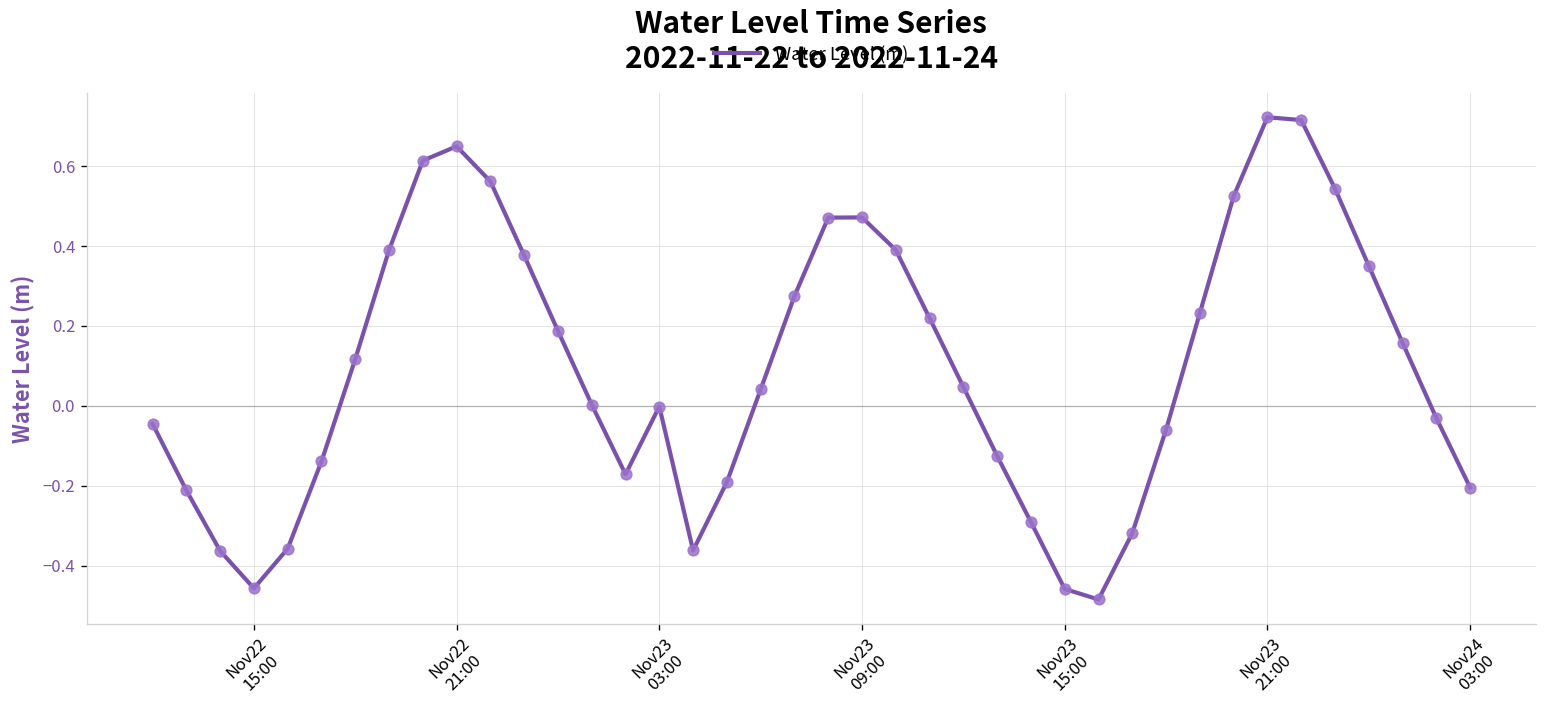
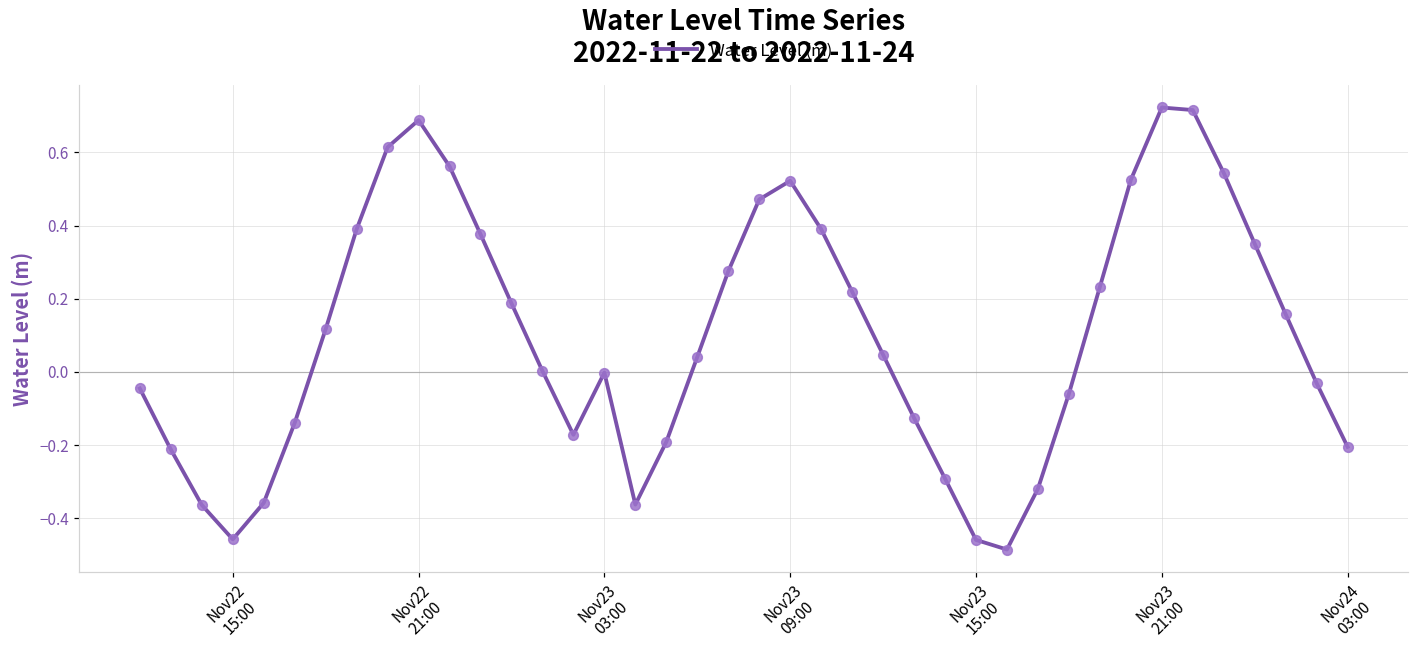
  {
    "Nov22 15:00": -0.46,
-   "Nov22 21:00": 0.65,
+   "Nov22 21:00": 0.69,
    "Nov23 03:00": 0.00,
-   "Nov23 09:00": 0.47,
+   "Nov23 09:00": 0.52,
    "Nov23 15:00": -0.46,
    "Nov23 21:00": 0.72,
    "Nov24 03:00": -0.20
  }
